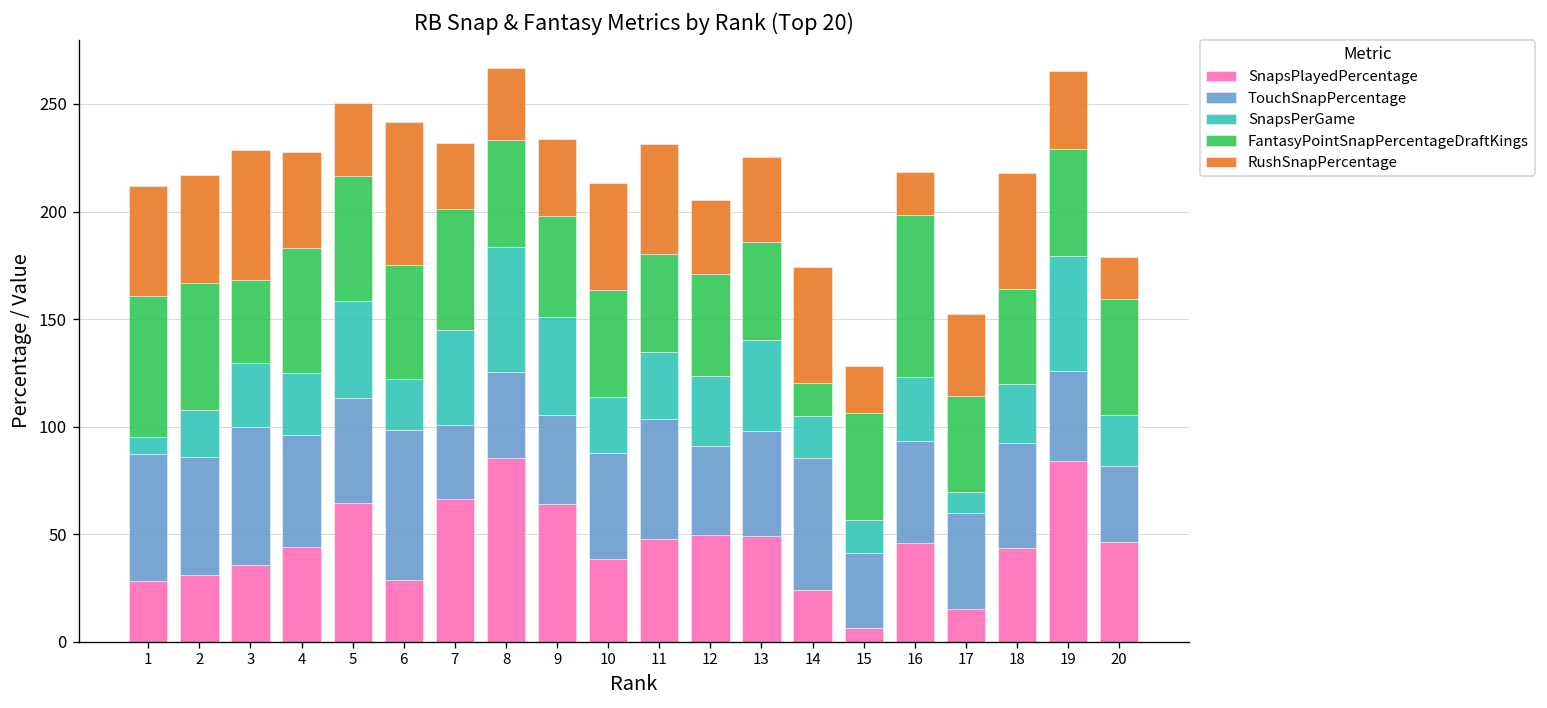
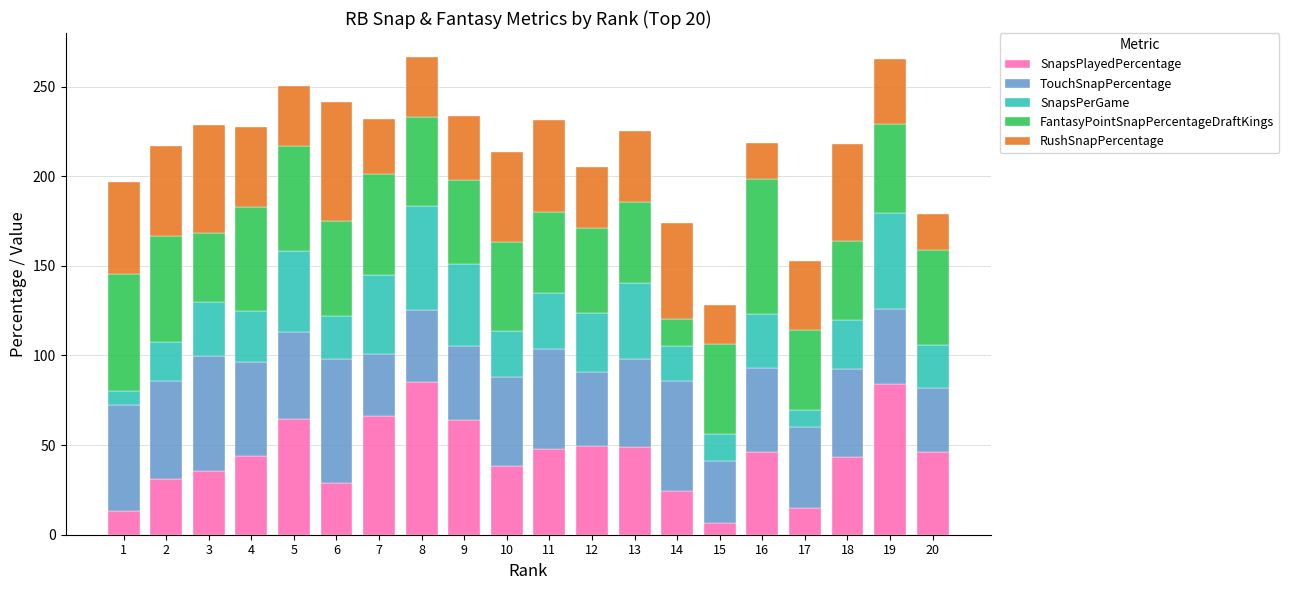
  {
    "SnapsPlayedPercentage": {
-     "1": 28,
+     "1": 13,
      "2": 31,
      "3": 36,
      "4": 44,
      "5": 65,
      "6": 29,
      "7": 67,
      "8": 85,
      "9": 64,
      "10": 39,
      "11": 48,
      "12": 50,
      "13": 49,
      "14": 24,
      "15": 7,
      "16": 46,
      "17": 15,
      "18": 43,
      "19": 84,
      "20": 46
    },
    "TouchSnapPercentage": {
      "1": 59,
      "2": 55,
      "3": 64,
      "4": 52,
      "5": 49,
      "6": 70,
      "7": 34,
      "8": 40,
      "9": 41,
      "10": 49,
      "11": 56,
      "12": 41,
      "13": 49,
      "14": 61,
      "15": 35,
      "16": 47,
      "17": 45,
      "18": 49,
      "19": 42,
      "20": 36
    },
    "SnapsPerGame": {
      "1": 8,
      "2": 22,
      "3": 30,
      "4": 29,
      "5": 45,
      "6": 24,
      "7": 44,
      "8": 58,
      "9": 46,
      "10": 26,
      "11": 31,
      "12": 33,
      "13": 42,
      "14": 20,
      "15": 15,
      "16": 30,
      "17": 10,
      "18": 27,
      "19": 54,
      "20": 24
    },
    "FantasyPointSnapPercentageDraftKings": {
      "1": 65,
      "2": 59,
      "3": 39,
      "4": 58,
      "5": 58,
      "6": 53,
      "7": 56,
      "8": 50,
      "9": 47,
      "10": 50,
      "11": 46,
      "12": 47,
      "13": 45,
      "14": 15,
      "15": 50,
      "16": 76,
      "17": 45,
      "18": 44,
      "19": 50,
      "20": 54
    },
    "RushSnapPercentage": {
      "1": 51,
      "2": 50,
      "3": 60,
      "4": 45,
      "5": 34,
      "6": 66,
      "7": 31,
      "8": 33,
      "9": 36,
      "10": 50,
      "11": 51,
      "12": 34,
      "13": 40,
      "14": 54,
      "15": 22,
      "16": 20,
      "17": 38,
      "18": 54,
      "19": 36,
      "20": 20
    }
  }
